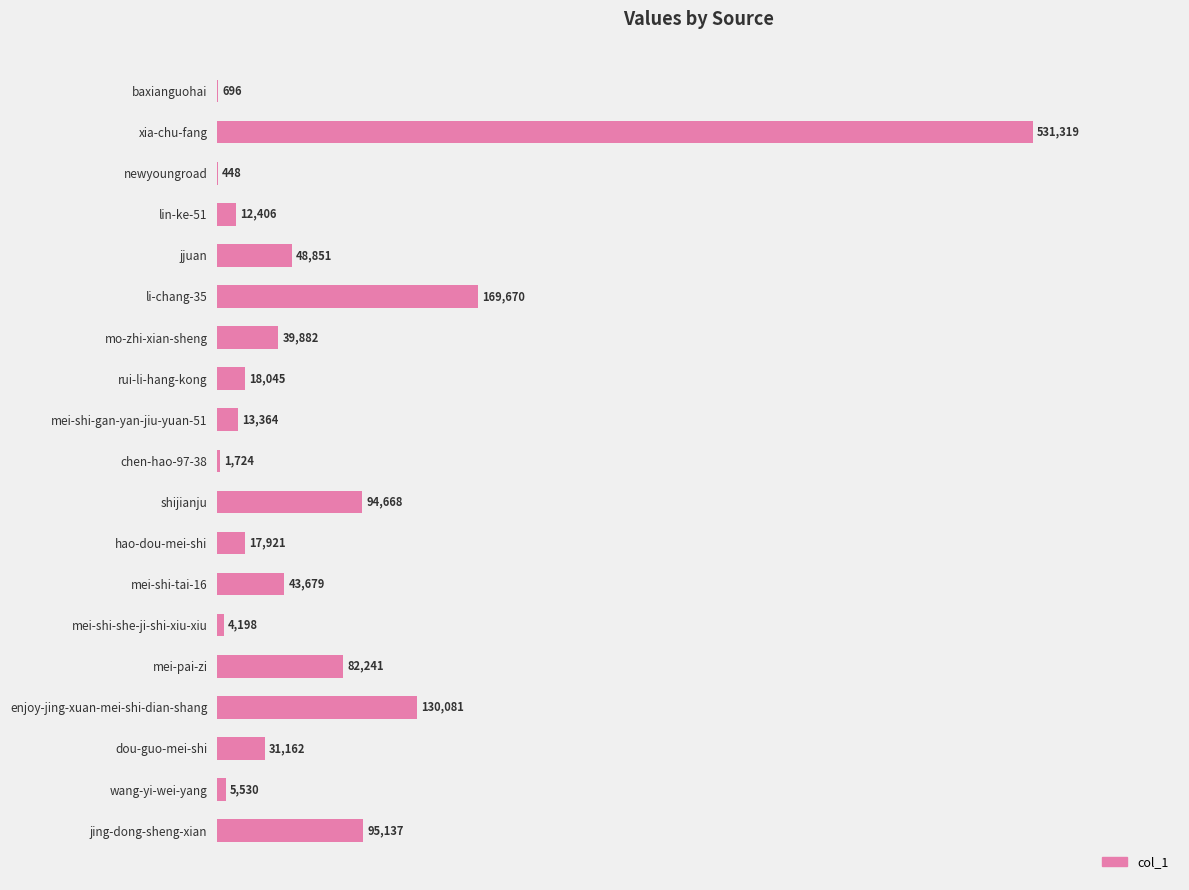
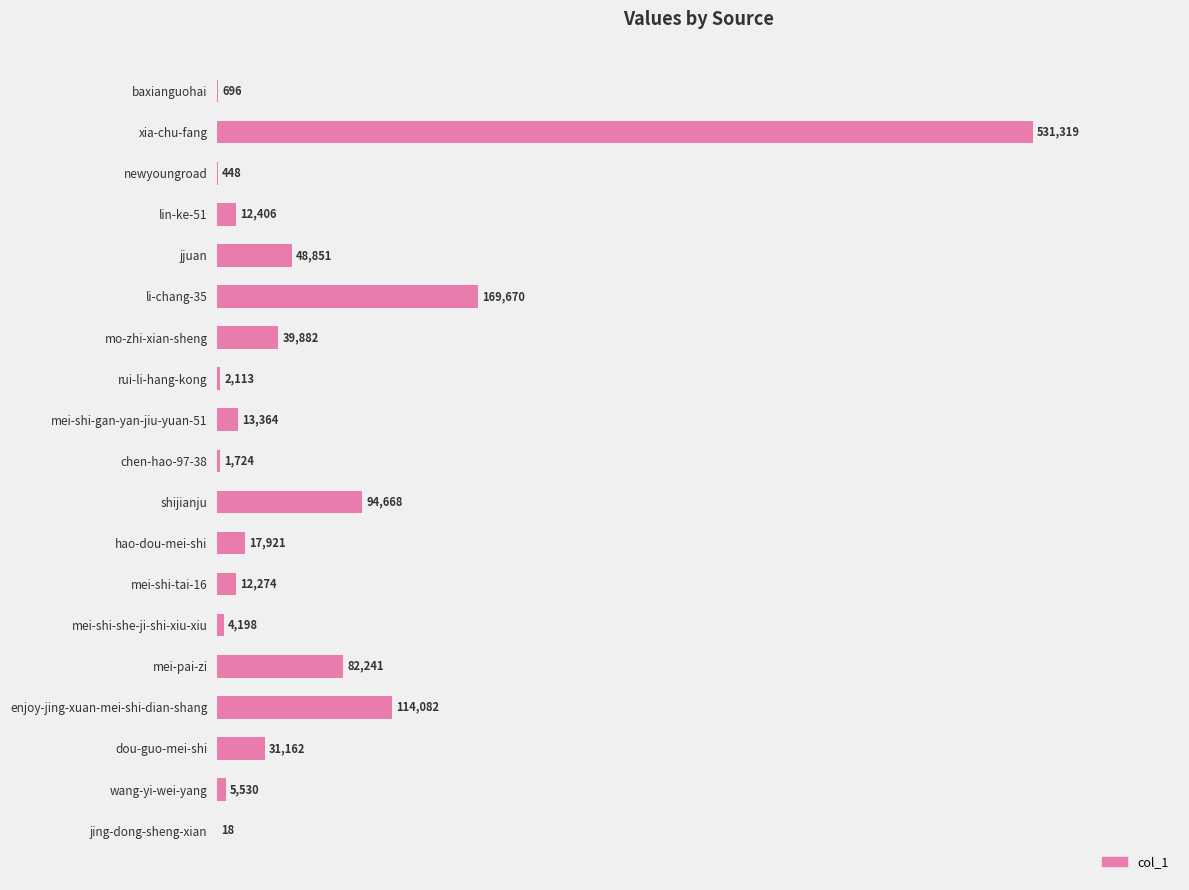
  {
    "baxianguohai": "696",
    "xia-chu-fang": "531,319",
    "newyoungroad": "448",
    "lin-ke-51": "12,406",
    "jjuan": "48,851",
    "li-chang-35": "169,670",
    "mo-zhi-xian-sheng": "39,882",
-   "rui-li-hang-kong": "18,045",
+   "rui-li-hang-kong": "2,113",
    "mei-shi-gan-yan-jiu-yuan-51": "13,364",
    "chen-hao-97-38": "1,724",
    "shijianju": "94,668",
    "hao-dou-mei-shi": "17,921",
-   "mei-shi-tai-16": "43,679",
+   "mei-shi-tai-16": "12,274",
    "mei-shi-she-ji-shi-xiu-xiu": "4,198",
    "mei-pai-zi": "82,241",
-   "enjoy-jing-xuan-mei-shi-dian-shang": "130,081",
+   "enjoy-jing-xuan-mei-shi-dian-shang": "114,082",
    "dou-guo-mei-shi": "31,162",
    "wang-yi-wei-yang": "5,530",
-   "jing-dong-sheng-xian": "95,137"
+   "jing-dong-sheng-xian": "18"
  }
